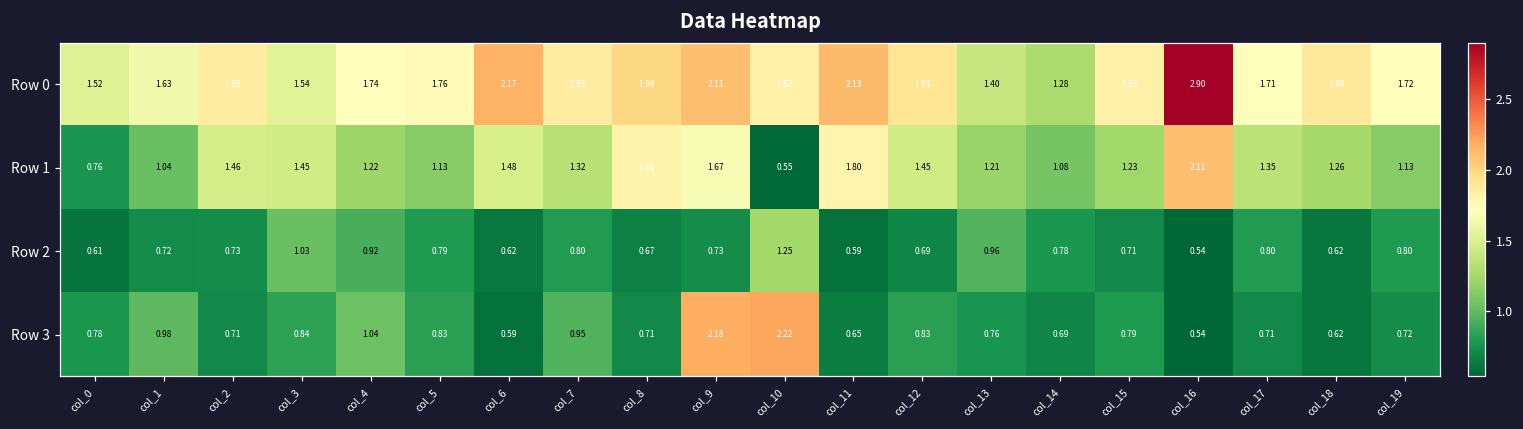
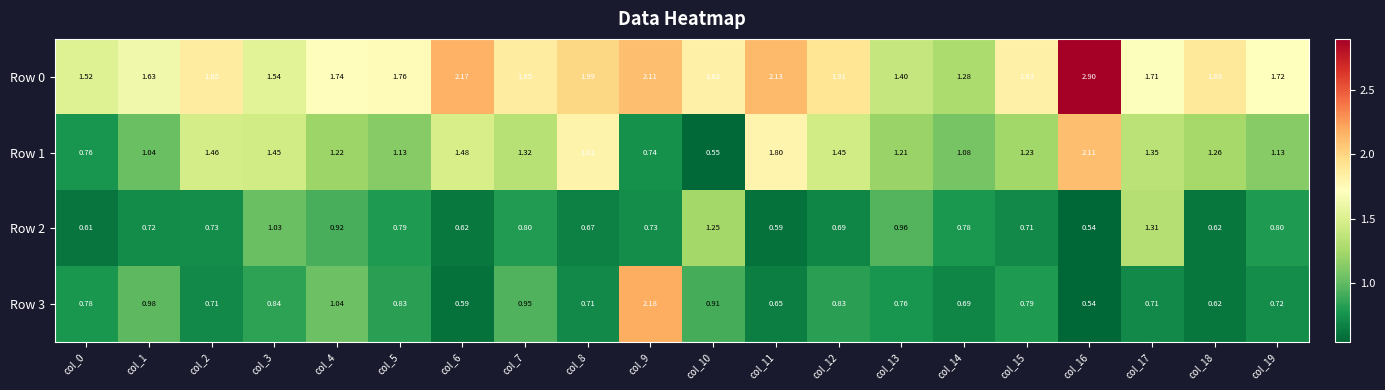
  {
    "Row 0": {
      "col_0": 1.52,
      "col_1": 1.63,
      "col_2": 1.85,
      "col_3": 1.54,
      "col_4": 1.74,
      "col_5": 1.76,
      "col_6": 2.17,
      "col_7": 1.85,
      "col_8": 1.99,
      "col_9": 2.11,
      "col_10": 1.82,
      "col_11": 2.13,
      "col_12": 1.91,
      "col_13": 1.40,
      "col_14": 1.28,
      "col_15": 1.83,
      "col_16": 2.90,
      "col_17": 1.71,
      "col_18": 1.89,
      "col_19": 1.72
    },
    "Row 1": {
      "col_0": 0.76,
      "col_1": 1.04,
      "col_2": 1.46,
      "col_3": 1.45,
      "col_4": 1.22,
      "col_5": 1.13,
      "col_6": 1.48,
      "col_7": 1.32,
      "col_8": 1.81,
-     "col_9": 1.67,
+     "col_9": 0.74,
      "col_10": 0.55,
      "col_11": 1.80,
      "col_12": 1.45,
      "col_13": 1.21,
      "col_14": 1.08,
      "col_15": 1.23,
      "col_16": 2.11,
      "col_17": 1.35,
      "col_18": 1.26,
      "col_19": 1.13
    },
    "Row 2": {
      "col_0": 0.61,
      "col_1": 0.72,
      "col_2": 0.73,
      "col_3": 1.03,
      "col_4": 0.92,
      "col_5": 0.79,
      "col_6": 0.62,
      "col_7": 0.80,
      "col_8": 0.67,
      "col_9": 0.73,
      "col_10": 1.25,
      "col_11": 0.59,
      "col_12": 0.69,
      "col_13": 0.96,
      "col_14": 0.78,
      "col_15": 0.71,
      "col_16": 0.54,
-     "col_17": 0.80,
+     "col_17": 1.31,
      "col_18": 0.62,
      "col_19": 0.80
    },
    "Row 3": {
      "col_0": 0.78,
      "col_1": 0.98,
      "col_2": 0.71,
      "col_3": 0.84,
      "col_4": 1.04,
      "col_5": 0.83,
      "col_6": 0.59,
      "col_7": 0.95,
      "col_8": 0.71,
      "col_9": 2.18,
-     "col_10": 2.22,
+     "col_10": 0.91,
      "col_11": 0.65,
      "col_12": 0.83,
      "col_13": 0.76,
      "col_14": 0.69,
      "col_15": 0.79,
      "col_16": 0.54,
      "col_17": 0.71,
      "col_18": 0.62,
      "col_19": 0.72
    }
  }
